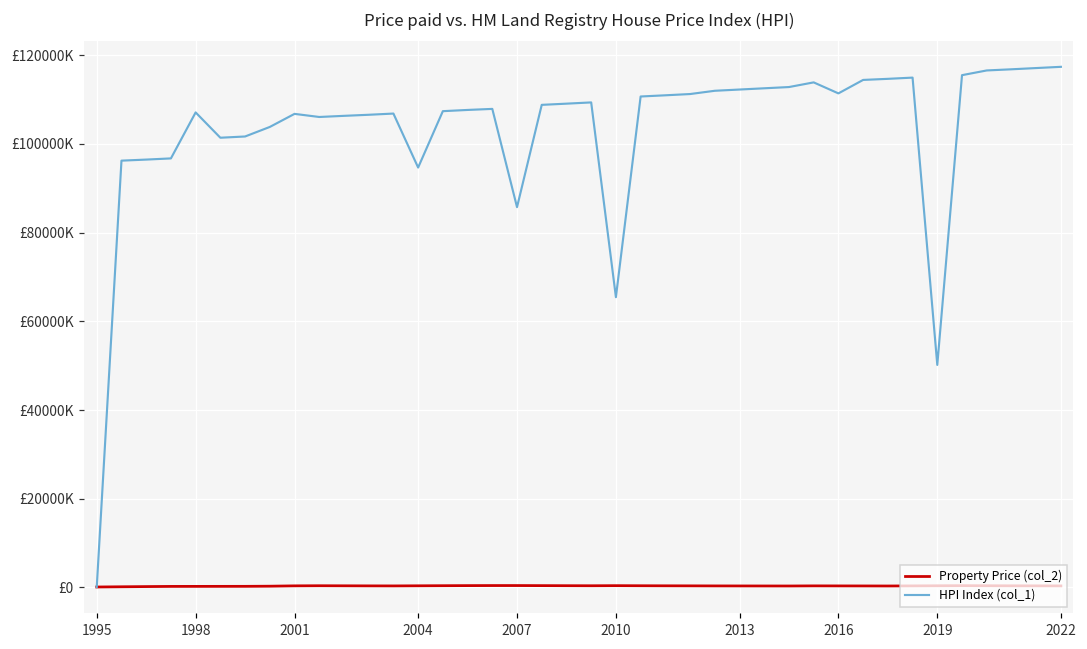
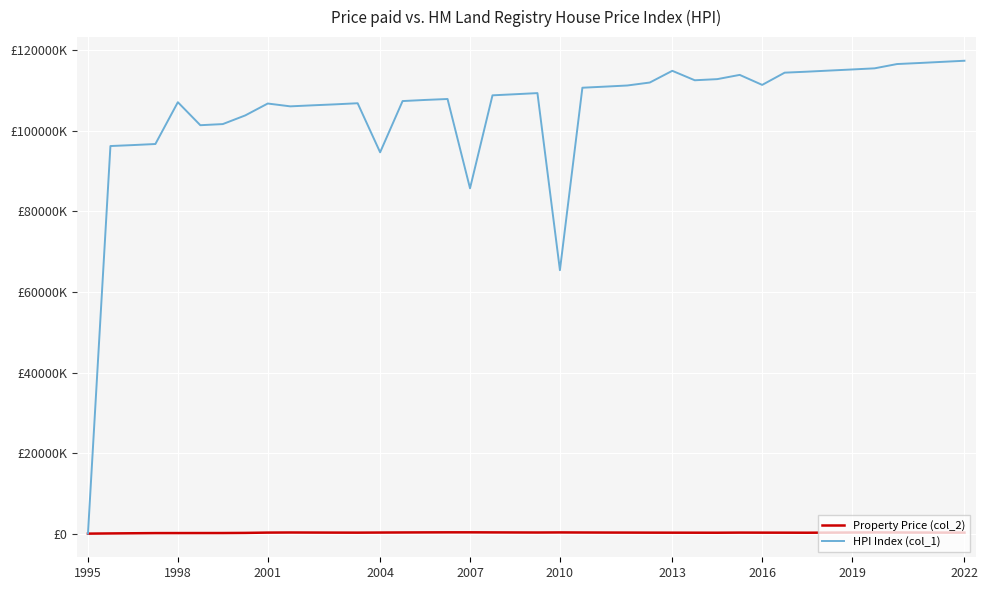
  {
    "Property Price (col_2)": {
      "1998": "£0",
      "2001": "£0",
      "2004": "£0",
      "2007": "£0",
      "2010": "£0",
      "2013": "£0",
      "2016": "£0"
    },
    "HPI Index (col_1)": {
      "1998": "£107000000",
      "2001": "£107000000",
      "2004": "£95000000",
      "2007": "£86000000",
      "2010": "£65000000",
-     "2013": "£112000000",
+     "2013": "£115000000",
      "2016": "£111000000",
-     "2019": "£50000000",
+     "2019": "£115000000",
      "2022": "£117000000"
    }
  }
